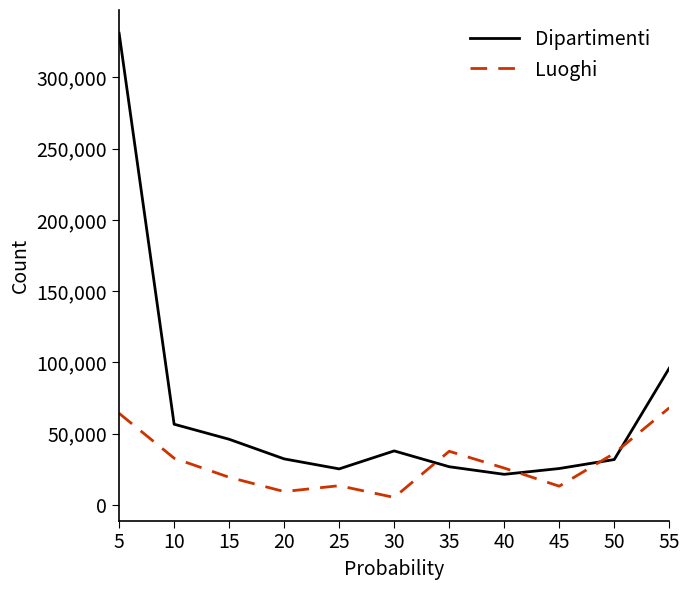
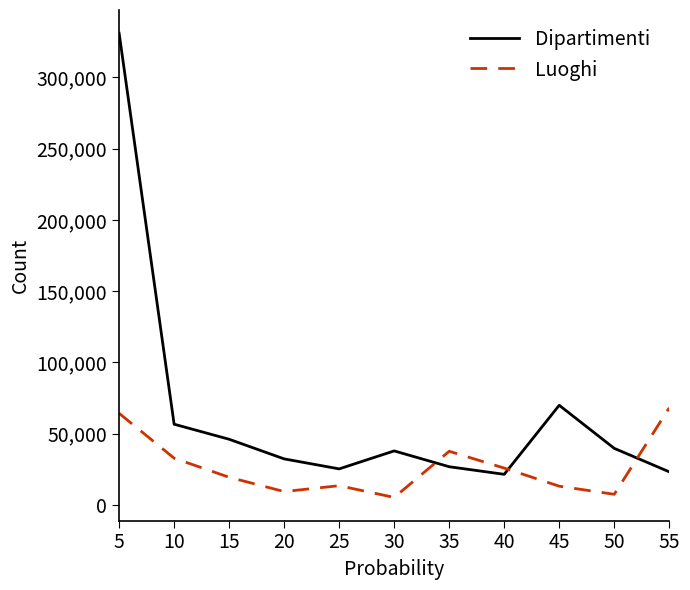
  {
    "Dipartimenti": {
      "5": "331,000",
      "10": "57,000",
      "15": "46,000",
      "20": "32,000",
      "25": "25,000",
      "30": "38,000",
      "35": "27,000",
      "40": "22,000",
-     "45": "26,000",
-     "50": "32,000",
-     "55": "96,000"
+     "45": "70,000",
+     "50": "40,000",
+     "55": "23,000"
    },
    "Luoghi": {
      "5": "64,000",
      "10": "33,000",
      "15": "19,000",
      "20": "9,000",
      "25": "14,000",
      "30": "5,000",
      "35": "38,000",
      "40": "26,000",
      "45": "13,000",
-     "50": "36,000",
+     "50": "8,000",
      "55": "68,000"
    }
  }
